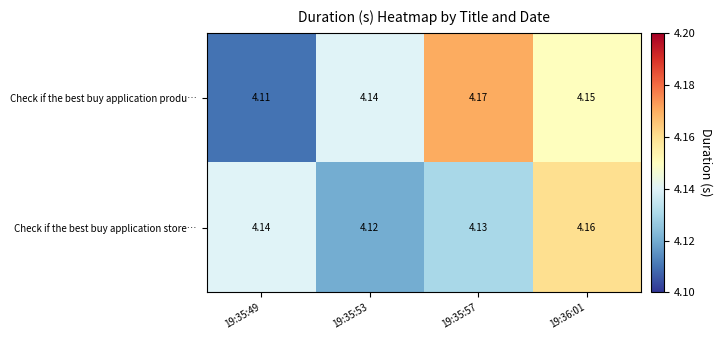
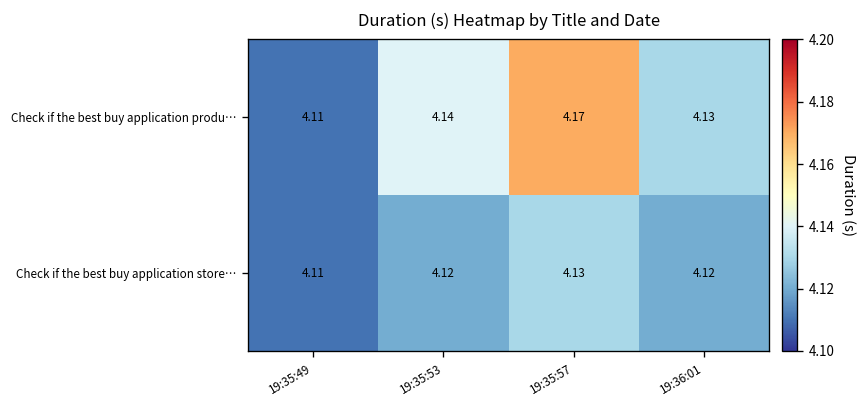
  {
    "Check if the best buy application produ…": {
      "19:35:49": 4.11,
      "19:35:53": 4.14,
      "19:35:57": 4.17,
-     "19:36:01": 4.15
+     "19:36:01": 4.13
    },
    "Check if the best buy application store…": {
-     "19:35:49": 4.14,
+     "19:35:49": 4.11,
      "19:35:53": 4.12,
      "19:35:57": 4.13,
-     "19:36:01": 4.16
+     "19:36:01": 4.12
    }
  }
